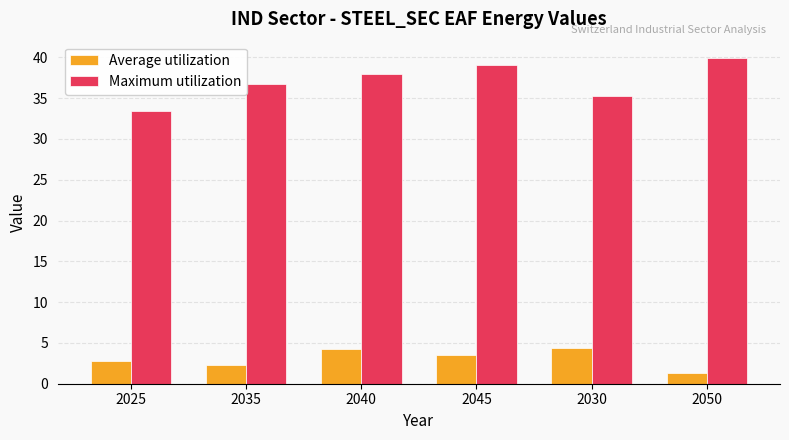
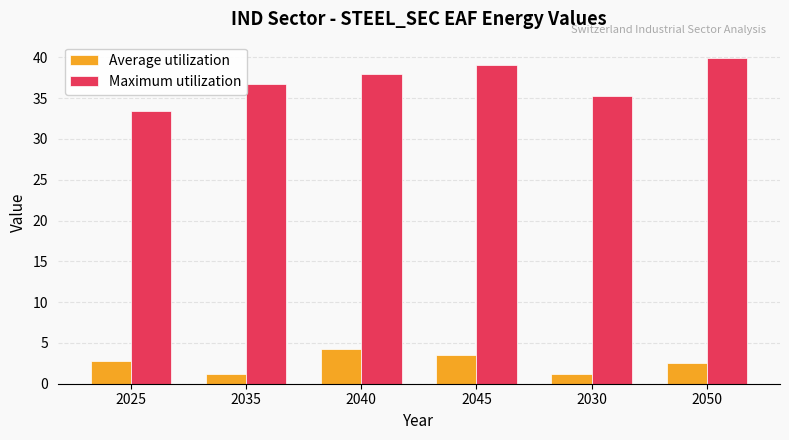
  {
    "Average utilization": {
      "2025": 3,
-     "2035": 2,
+     "2035": 1,
      "2040": 4,
      "2045": 3,
-     "2030": 4,
-     "2050": 1
+     "2030": 1,
+     "2050": 3
    },
    "Maximum utilization": {
      "2025": 33,
      "2035": 37,
      "2040": 38,
      "2045": 39,
      "2030": 35,
      "2050": 40
    }
  }
